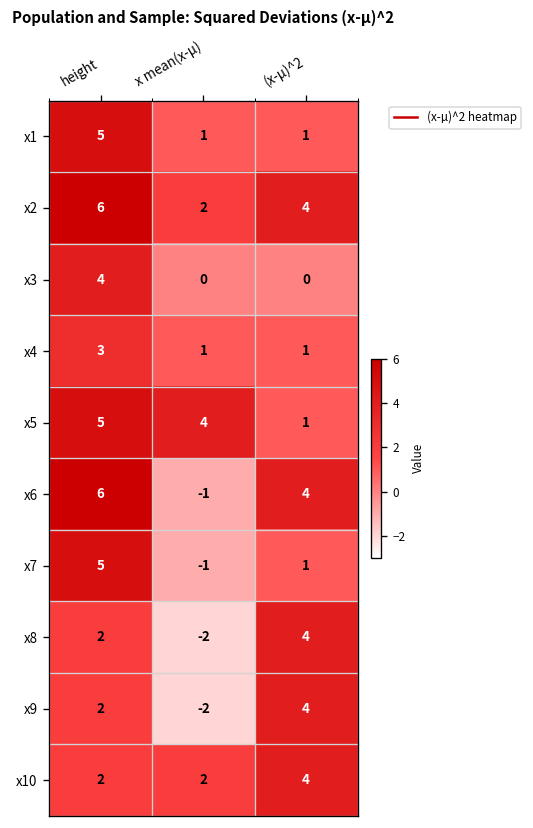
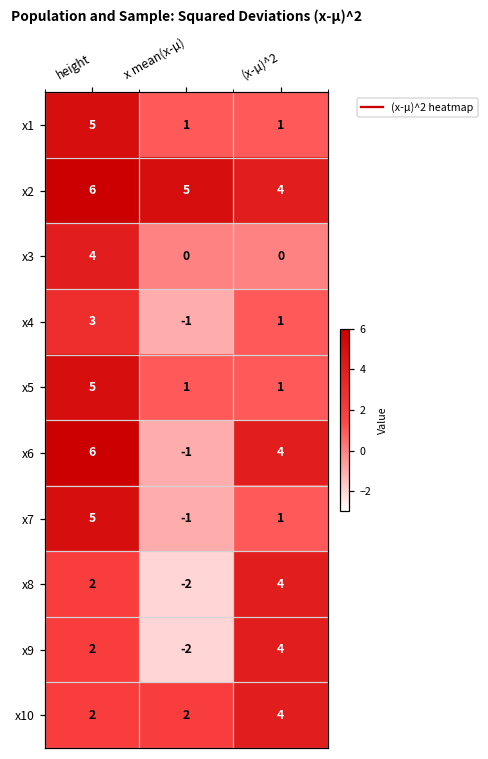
  {
    "x1": {
      "height": 5,
      "x mean(x-µ)": 1,
      "(x-µ)^2": 1
    },
    "x2": {
      "height": 6,
-     "x mean(x-µ)": 2,
+     "x mean(x-µ)": 5,
      "(x-µ)^2": 4
    },
    "x3": {
      "height": 4,
      "x mean(x-µ)": 0,
      "(x-µ)^2": 0
    },
    "x4": {
      "height": 3,
-     "x mean(x-µ)": 1,
+     "x mean(x-µ)": -1,
      "(x-µ)^2": 1
    },
    "x5": {
      "height": 5,
-     "x mean(x-µ)": 4,
+     "x mean(x-µ)": 1,
      "(x-µ)^2": 1
    },
    "x6": {
      "height": 6,
      "x mean(x-µ)": -1,
      "(x-µ)^2": 4
    },
    "x7": {
      "height": 5,
      "x mean(x-µ)": -1,
      "(x-µ)^2": 1
    },
    "x8": {
      "height": 2,
      "x mean(x-µ)": -2,
      "(x-µ)^2": 4
    },
    "x9": {
      "height": 2,
      "x mean(x-µ)": -2,
      "(x-µ)^2": 4
    },
    "x10": {
      "height": 2,
      "x mean(x-µ)": 2,
      "(x-µ)^2": 4
    }
  }
